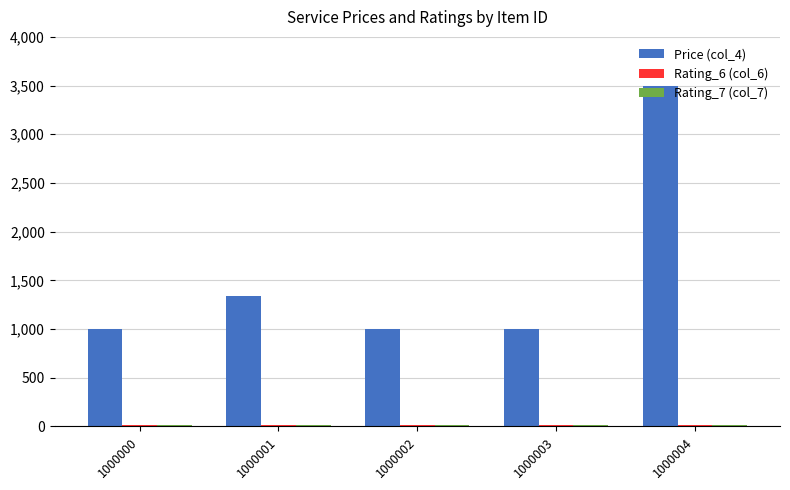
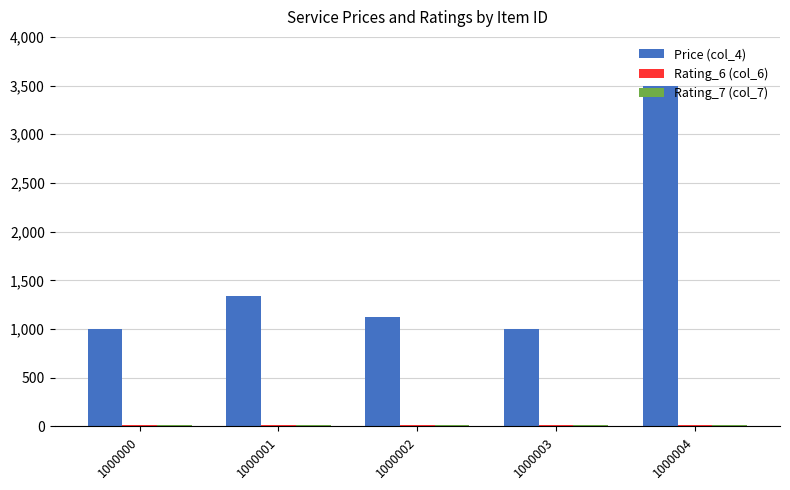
  {
    "Price (col_4)": {
      "1000000": "1,000",
      "1000001": "1,300",
-     "1000002": "1,000",
+     "1000002": "1,100",
      "1000003": "1,000",
      "1000004": "3,500"
    }
  }
